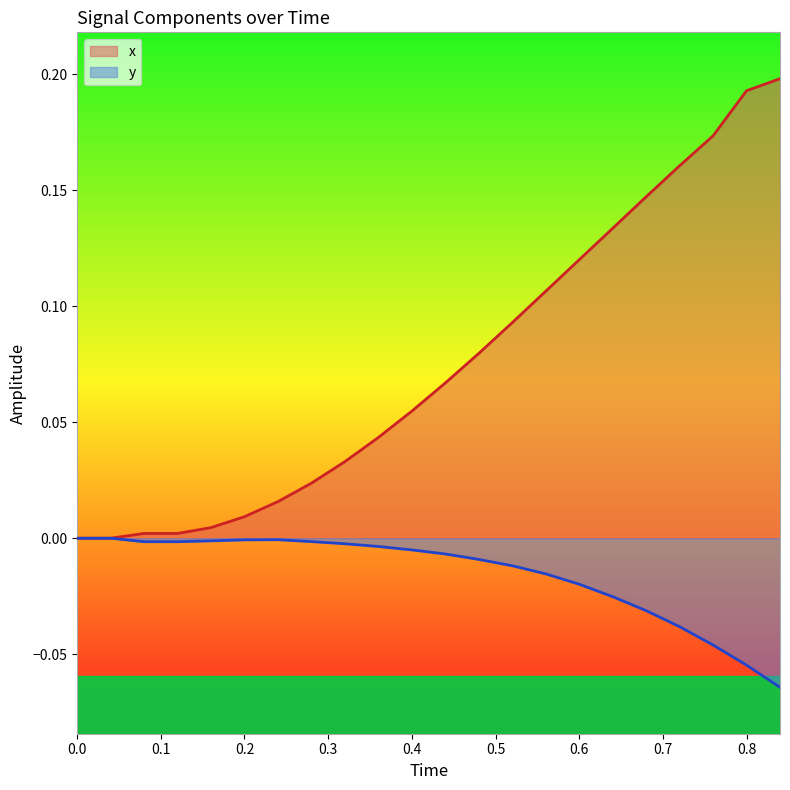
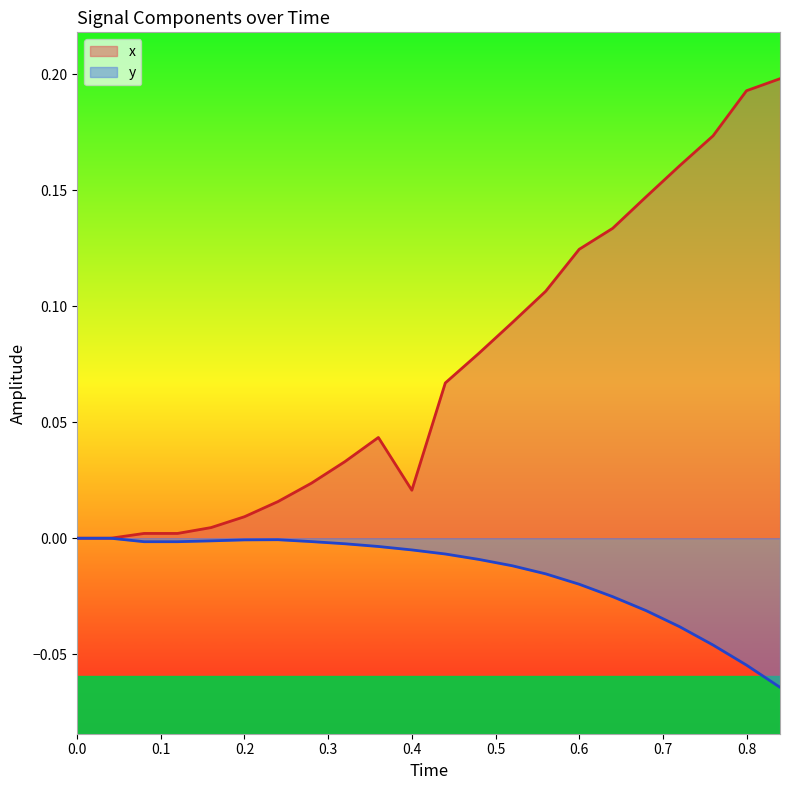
  {
    "x": {
      "0.2": 0.009,
-     "0.4": 0.055,
-     "0.6": 0.120,
+     "0.4": 0.021,
+     "0.6": 0.125,
      "0.8": 0.193
    }
  }
